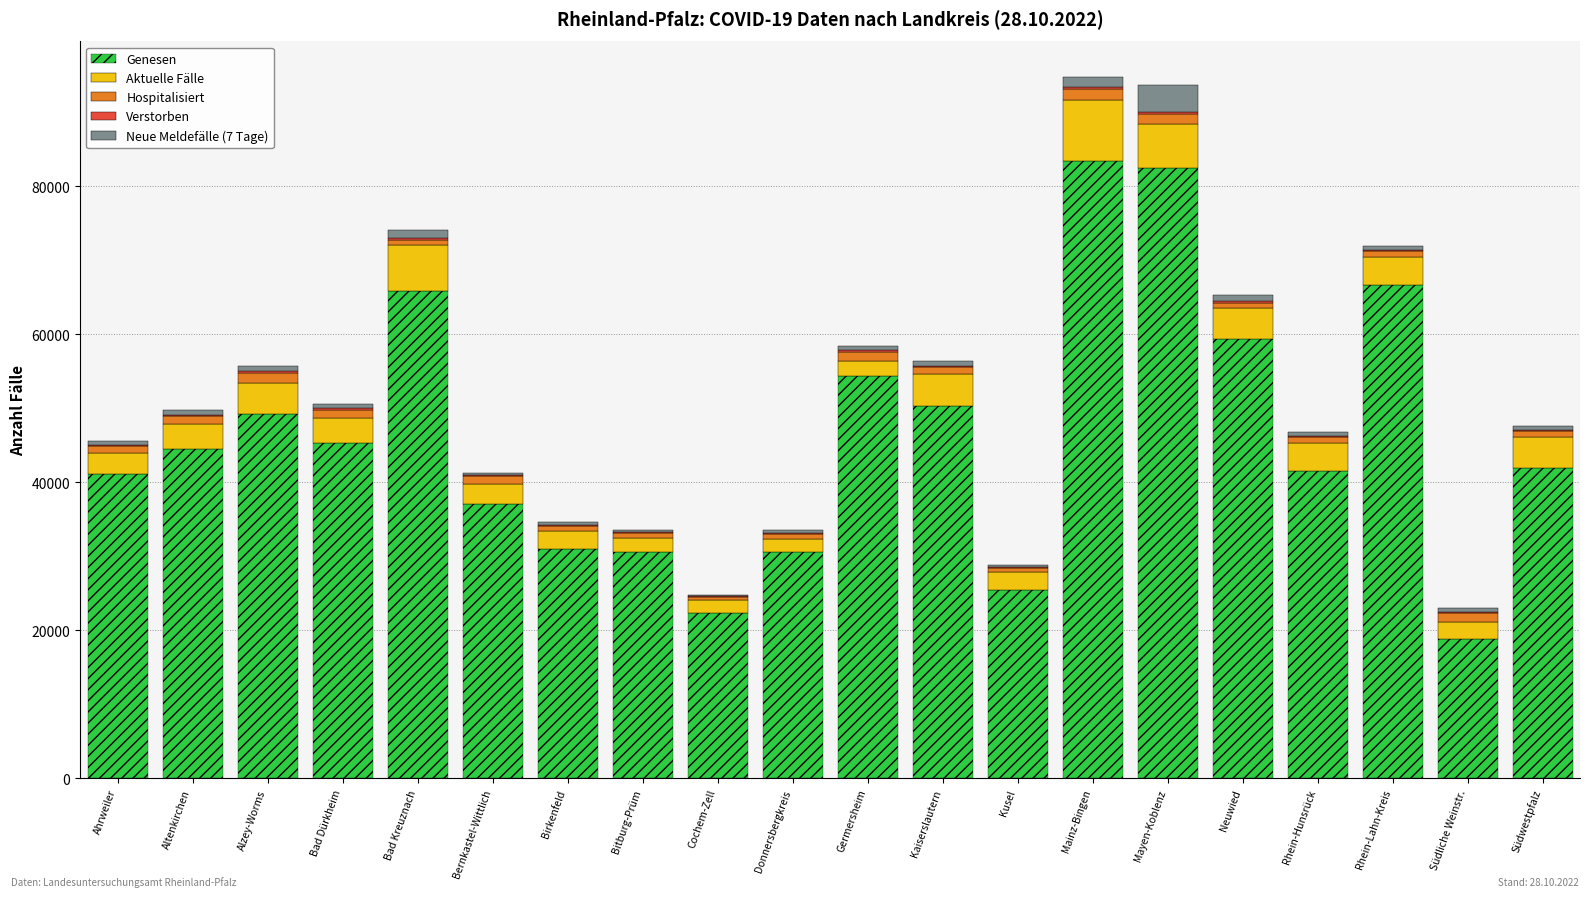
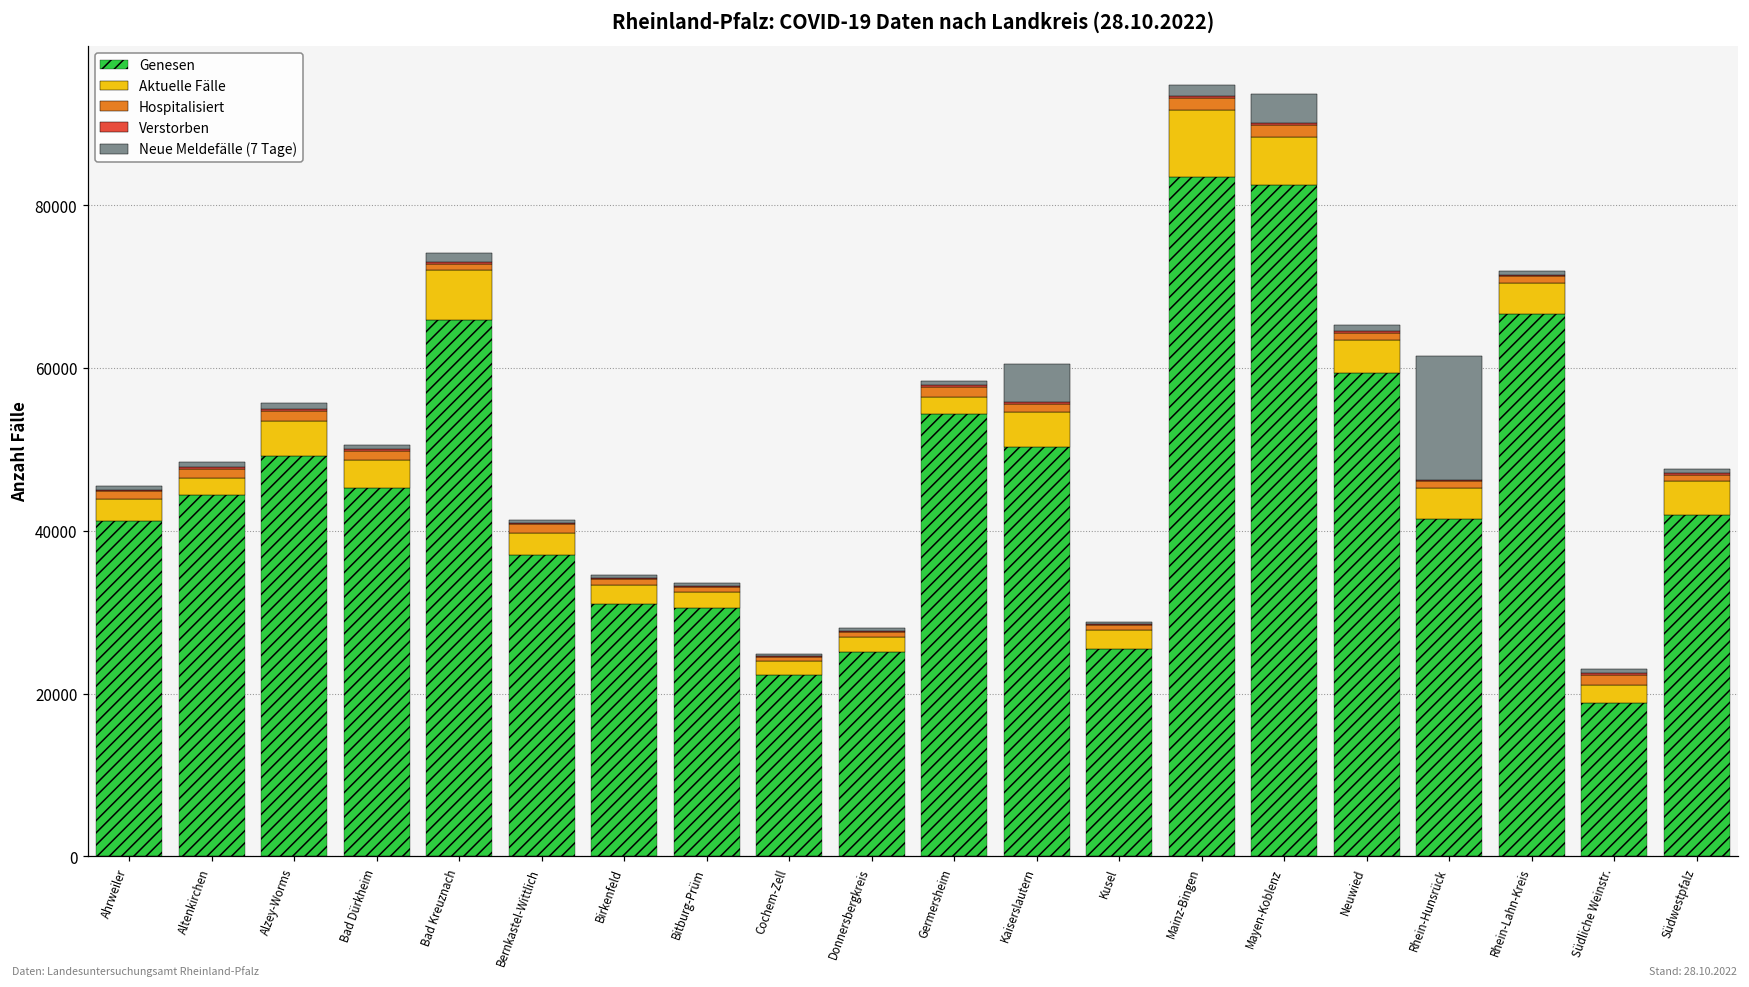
  {
    "Genesen": {
      "Ahrweiler": 41000,
      "Altenkirchen": 44000,
      "Alzey-Worms": 49000,
      "Bad Dürkheim": 45000,
      "Bad Kreuznach": 66000,
      "Bernkastel-Wittlich": 37000,
      "Birkenfeld": 31000,
      "Bitburg-Prüm": 31000,
      "Cochem-Zell": 22000,
-     "Donnersbergkreis": 31000,
+     "Donnersbergkreis": 25000,
      "Germersheim": 54000,
      "Kaiserslautern": 50000,
      "Kusel": 25000,
      "Mainz-Bingen": 83000,
      "Mayen-Koblenz": 83000,
      "Neuwied": 59000,
      "Rhein-Hunsrück": 41000,
      "Rhein-Lahn-Kreis": 67000,
      "Südliche Weinstr.": 19000,
      "Südwestpfalz": 42000
    },
    "Aktuelle Fälle": {
      "Ahrweiler": 3000,
-     "Altenkirchen": 3000,
+     "Altenkirchen": 2000,
      "Alzey-Worms": 4000,
      "Bad Dürkheim": 3000,
      "Bad Kreuznach": 6000,
      "Bernkastel-Wittlich": 3000,
      "Birkenfeld": 2000,
      "Bitburg-Prüm": 2000,
      "Cochem-Zell": 2000,
      "Donnersbergkreis": 2000,
      "Germersheim": 2000,
      "Kaiserslautern": 4000,
      "Kusel": 2000,
      "Mainz-Bingen": 8000,
      "Mayen-Koblenz": 6000,
      "Neuwied": 4000,
      "Rhein-Hunsrück": 4000,
      "Rhein-Lahn-Kreis": 4000,
      "Südliche Weinstr.": 2000,
      "Südwestpfalz": 4000
    },
    "Neue Meldefälle (7 Tage)": {
      "Ahrweiler": 0,
      "Altenkirchen": 1000,
      "Alzey-Worms": 1000,
      "Bad Dürkheim": 0,
      "Bad Kreuznach": 1000,
      "Bernkastel-Wittlich": 0,
      "Birkenfeld": 0,
      "Donnersbergkreis": 0,
      "Germersheim": 1000,
-     "Kaiserslautern": 1000,
+     "Kaiserslautern": 5000,
      "Kusel": 0,
      "Mainz-Bingen": 1000,
      "Mayen-Koblenz": 4000,
      "Neuwied": 1000,
-     "Rhein-Hunsrück": 1000,
+     "Rhein-Hunsrück": 15000,
      "Rhein-Lahn-Kreis": 1000,
      "Südliche Weinstr.": 1000,
      "Südwestpfalz": 1000
    }
  }
